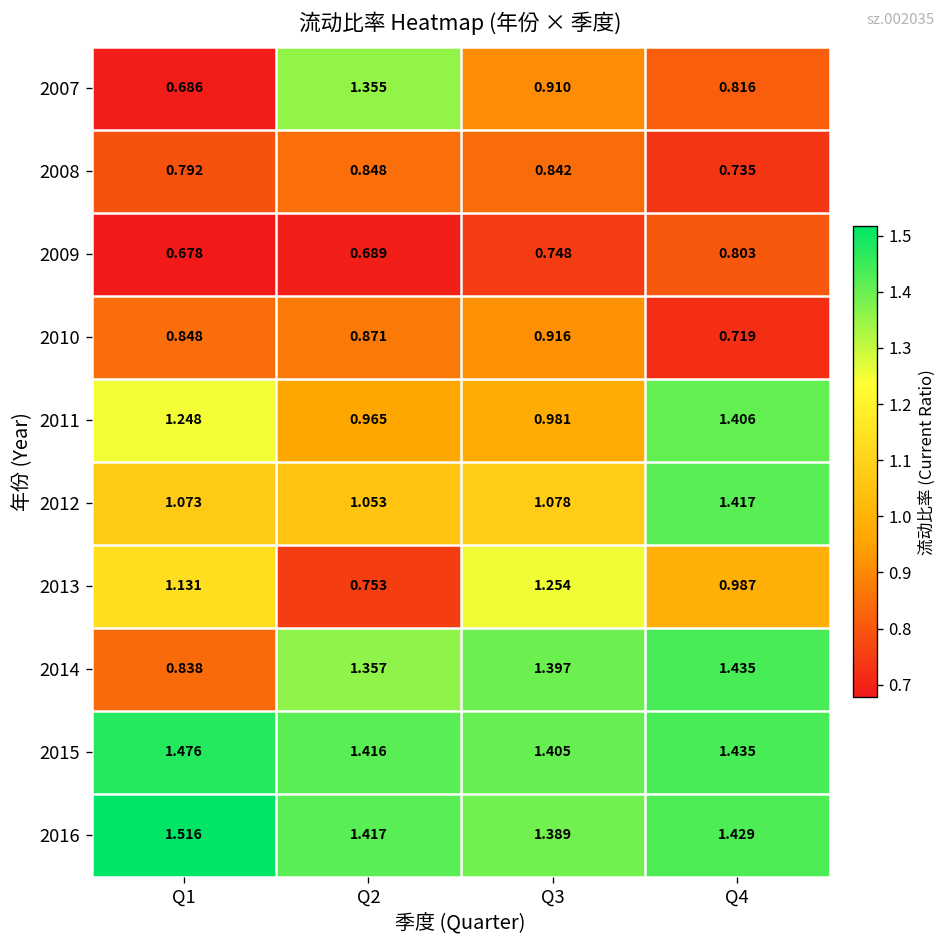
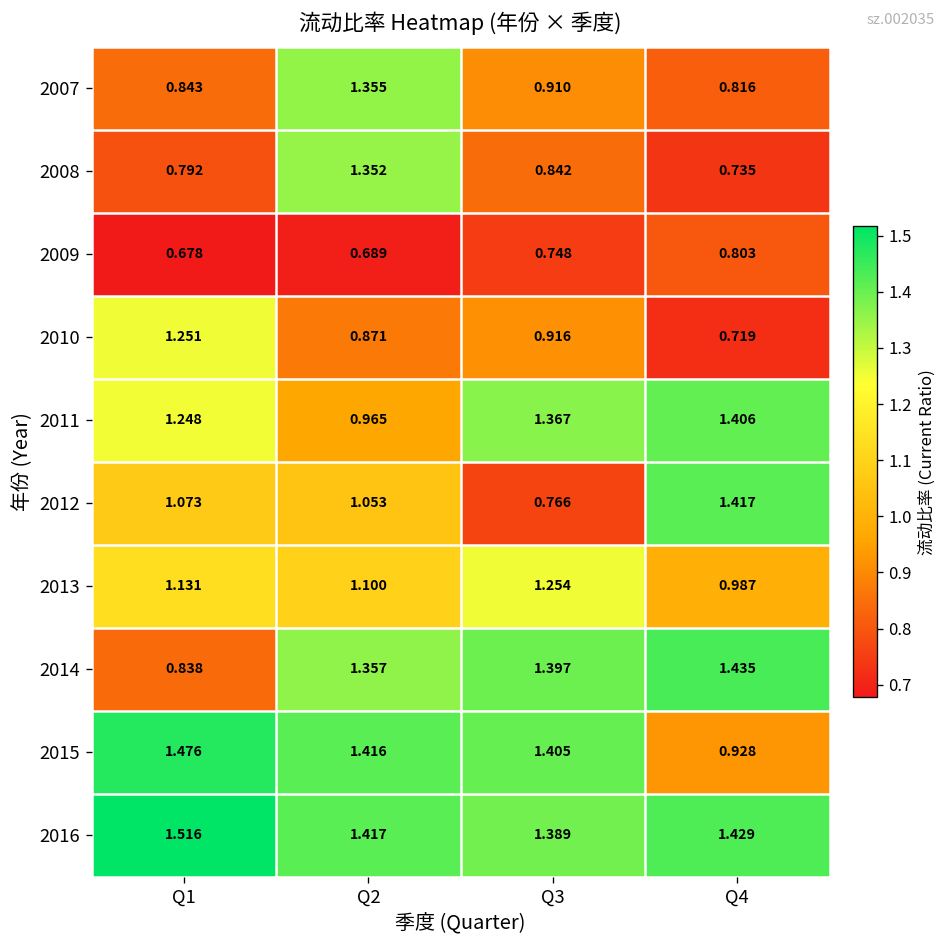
  {
    "2007": {
-     "Q1": 0.686,
+     "Q1": 0.843,
      "Q2": 1.355,
      "Q3": 0.910,
      "Q4": 0.816
    },
    "2008": {
      "Q1": 0.792,
-     "Q2": 0.848,
+     "Q2": 1.352,
      "Q3": 0.842,
      "Q4": 0.735
    },
    "2009": {
      "Q1": 0.678,
      "Q2": 0.689,
      "Q3": 0.748,
      "Q4": 0.803
    },
    "2010": {
-     "Q1": 0.848,
+     "Q1": 1.251,
      "Q2": 0.871,
      "Q3": 0.916,
      "Q4": 0.719
    },
    "2011": {
      "Q1": 1.248,
      "Q2": 0.965,
-     "Q3": 0.981,
+     "Q3": 1.367,
      "Q4": 1.406
    },
    "2012": {
      "Q1": 1.073,
      "Q2": 1.053,
-     "Q3": 1.078,
+     "Q3": 0.766,
      "Q4": 1.417
    },
    "2013": {
      "Q1": 1.131,
-     "Q2": 0.753,
+     "Q2": 1.100,
      "Q3": 1.254,
      "Q4": 0.987
    },
    "2014": {
      "Q1": 0.838,
      "Q2": 1.357,
      "Q3": 1.397,
      "Q4": 1.435
    },
    "2015": {
      "Q1": 1.476,
      "Q2": 1.416,
      "Q3": 1.405,
-     "Q4": 1.435
+     "Q4": 0.928
    },
    "2016": {
      "Q1": 1.516,
      "Q2": 1.417,
      "Q3": 1.389,
      "Q4": 1.429
    }
  }
